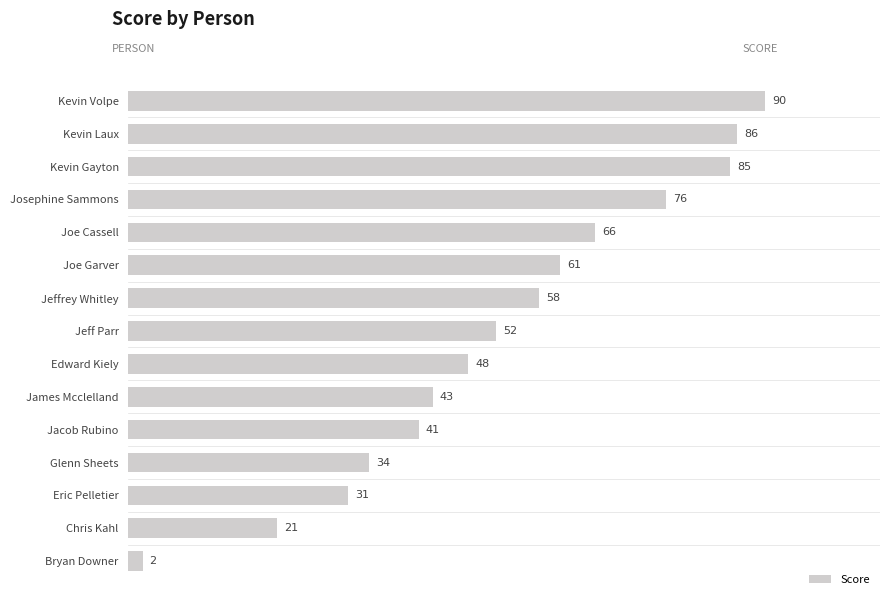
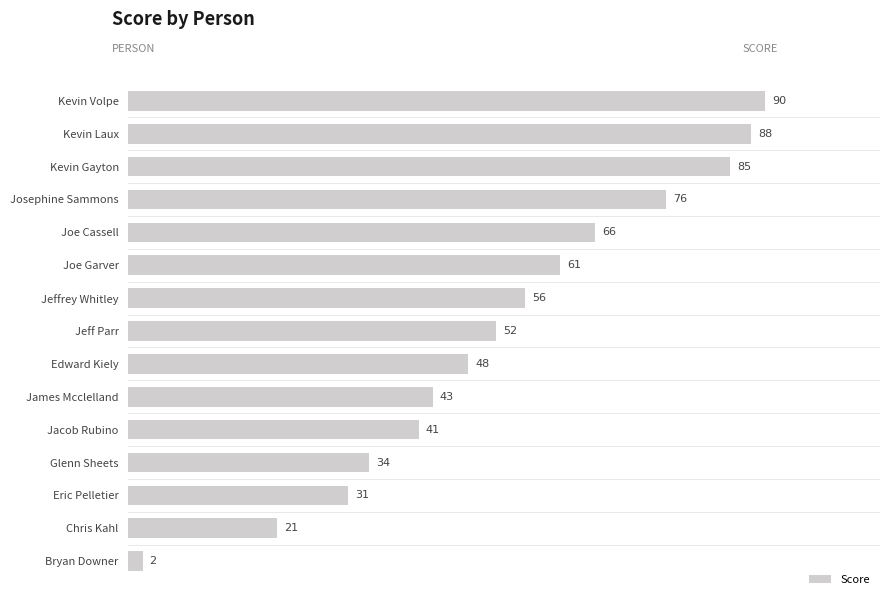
  {
    "Kevin Volpe": 90,
-   "Kevin Laux": 86,
+   "Kevin Laux": 88,
    "Kevin Gayton": 85,
    "Josephine Sammons": 76,
    "Joe Cassell": 66,
    "Joe Garver": 61,
-   "Jeffrey Whitley": 58,
+   "Jeffrey Whitley": 56,
    "Jeff Parr": 52,
    "Edward Kiely": 48,
    "James Mcclelland": 43,
    "Jacob Rubino": 41,
    "Glenn Sheets": 34,
    "Eric Pelletier": 31,
    "Chris Kahl": 21,
    "Bryan Downer": 2
  }
